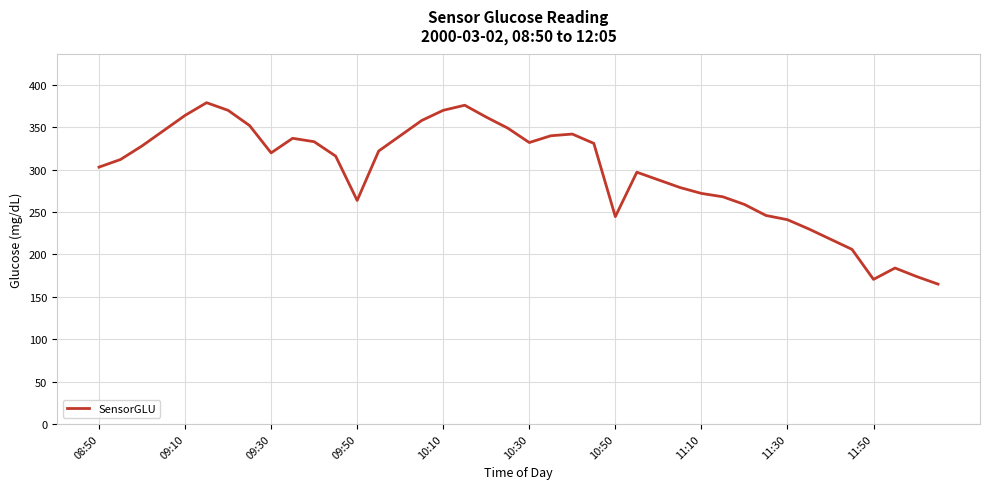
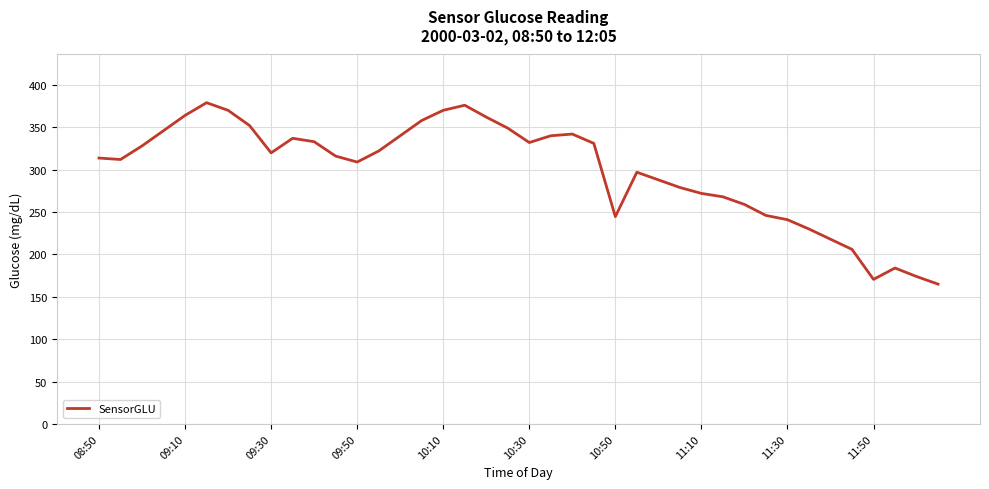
  {
-   "08:50": 300,
+   "08:50": 310,
    "09:10": 360,
    "09:30": 320,
-   "09:50": 260,
+   "09:50": 310,
    "10:10": 370,
    "10:30": 330,
    "10:50": 240,
    "11:10": 270,
    "11:30": 240,
    "11:50": 170
  }
